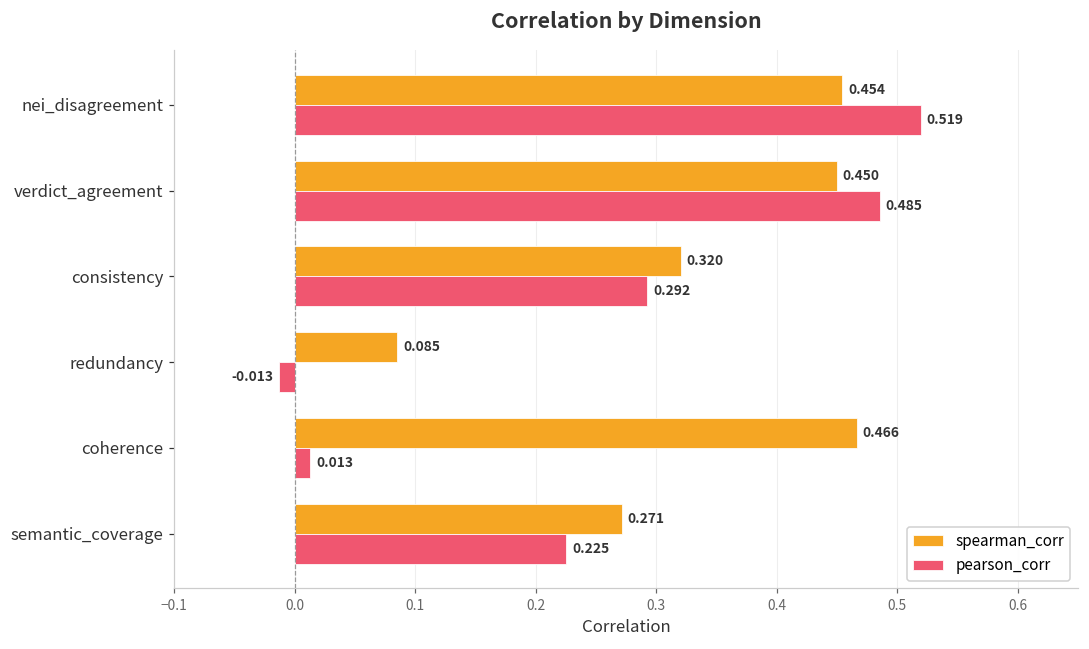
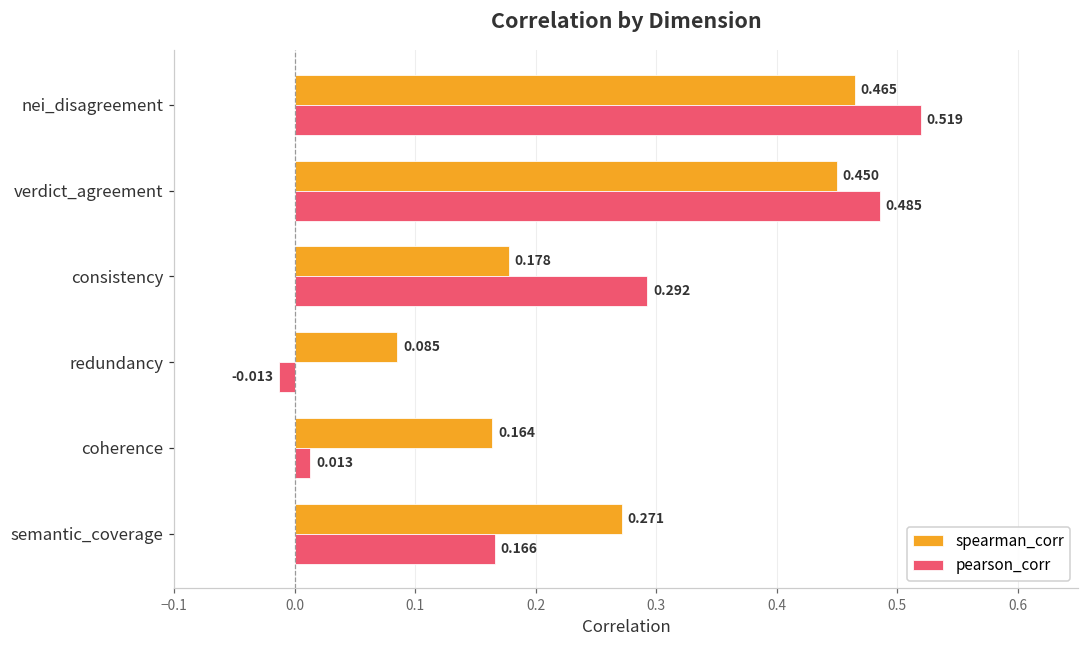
  {
    "spearman_corr": {
-     "nei_disagreement": 0.454,
+     "nei_disagreement": 0.465,
      "verdict_agreement": 0.450,
-     "consistency": 0.320,
+     "consistency": 0.178,
      "redundancy": 0.085,
-     "coherence": 0.466,
+     "coherence": 0.164,
      "semantic_coverage": 0.271
    },
    "pearson_corr": {
      "nei_disagreement": 0.519,
      "verdict_agreement": 0.485,
      "consistency": 0.292,
      "redundancy": -0.013,
      "coherence": 0.013,
-     "semantic_coverage": 0.225
+     "semantic_coverage": 0.166
    }
  }
